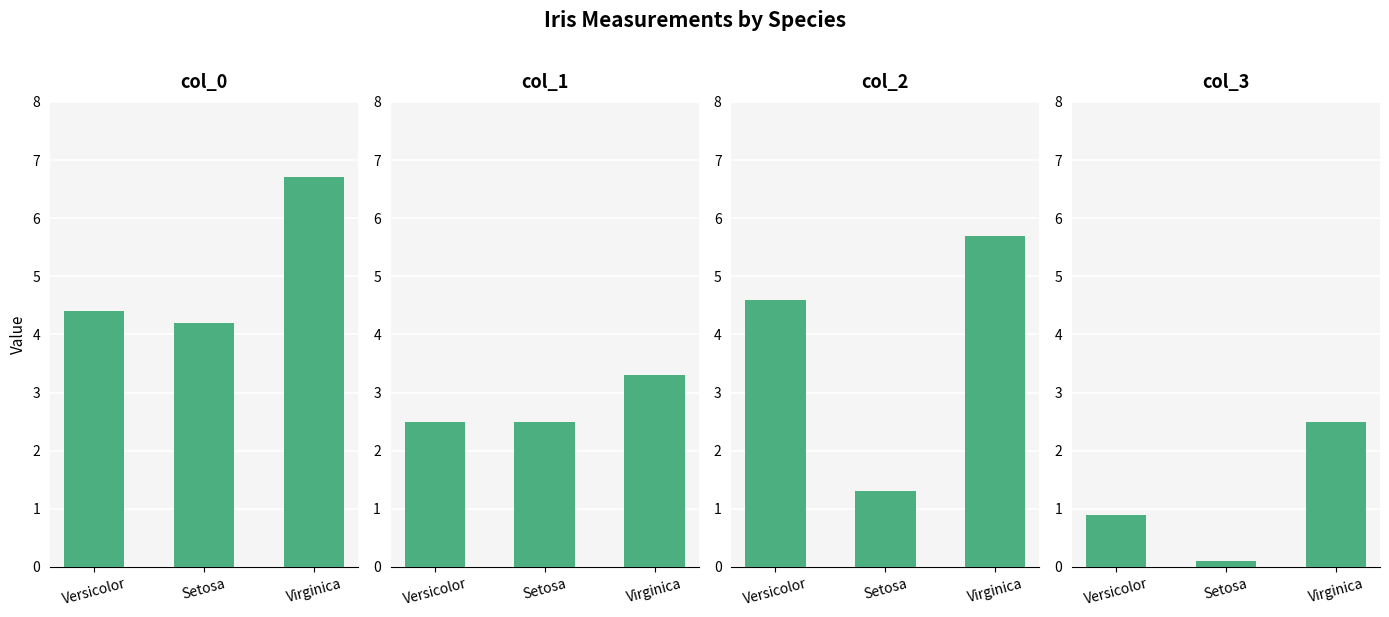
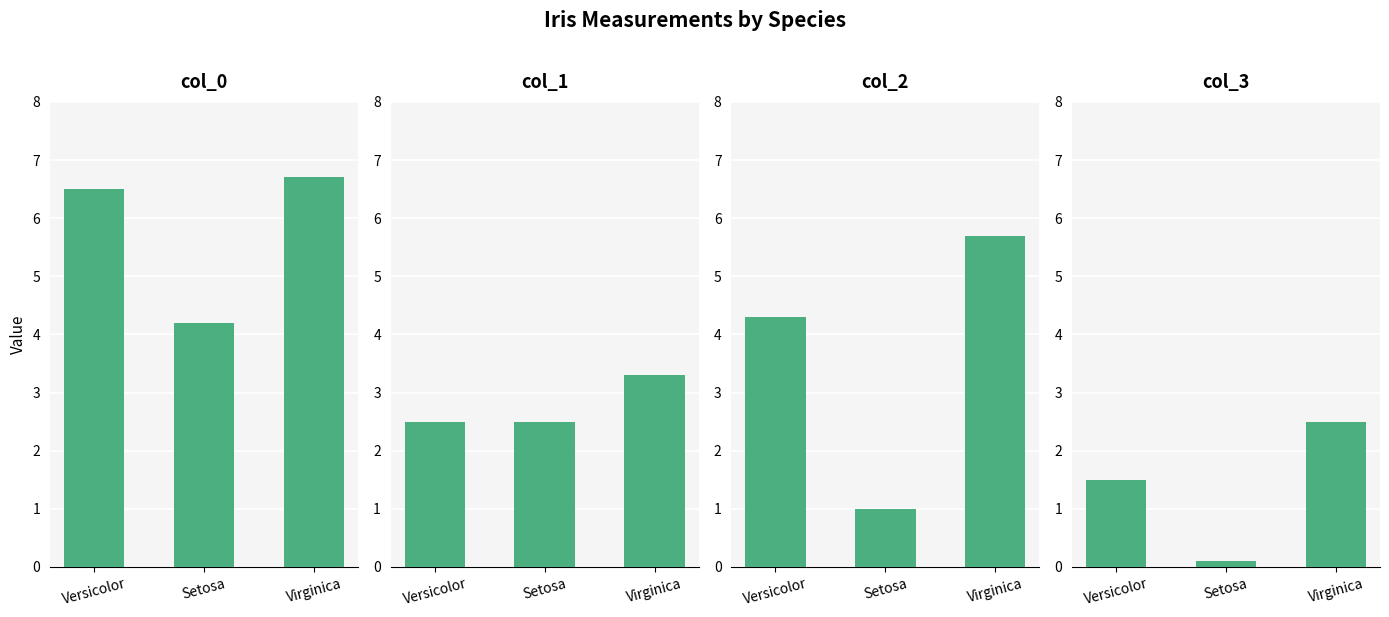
  {
    "col_0": {
-     "Versicolor": 4.4,
+     "Versicolor": 6.5,
      "Setosa": 4.2,
      "Virginica": 6.7
    },
    "col_1": {
      "Versicolor": 2.5,
      "Setosa": 2.5,
      "Virginica": 3.3
    },
    "col_2": {
-     "Versicolor": 4.6,
-     "Setosa": 1.3,
+     "Versicolor": 4.3,
+     "Setosa": 1.0,
      "Virginica": 5.7
    },
    "col_3": {
-     "Versicolor": 0.9,
+     "Versicolor": 1.5,
      "Setosa": 0.1,
      "Virginica": 2.5
    }
  }
